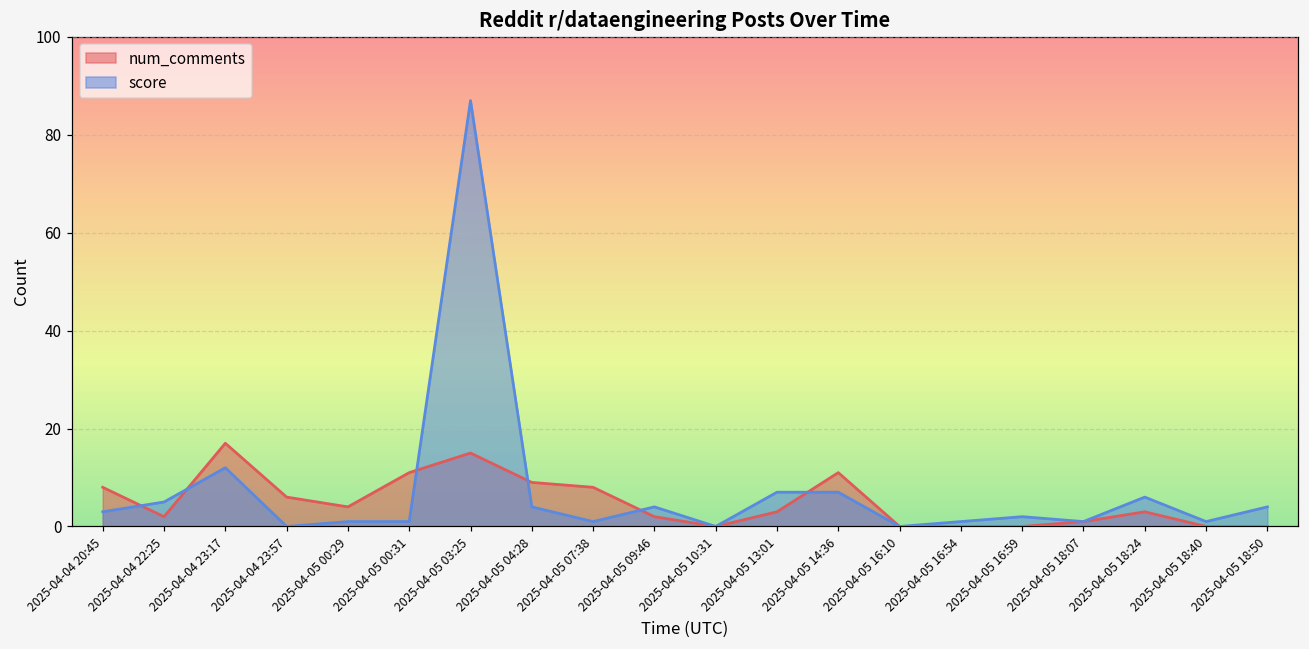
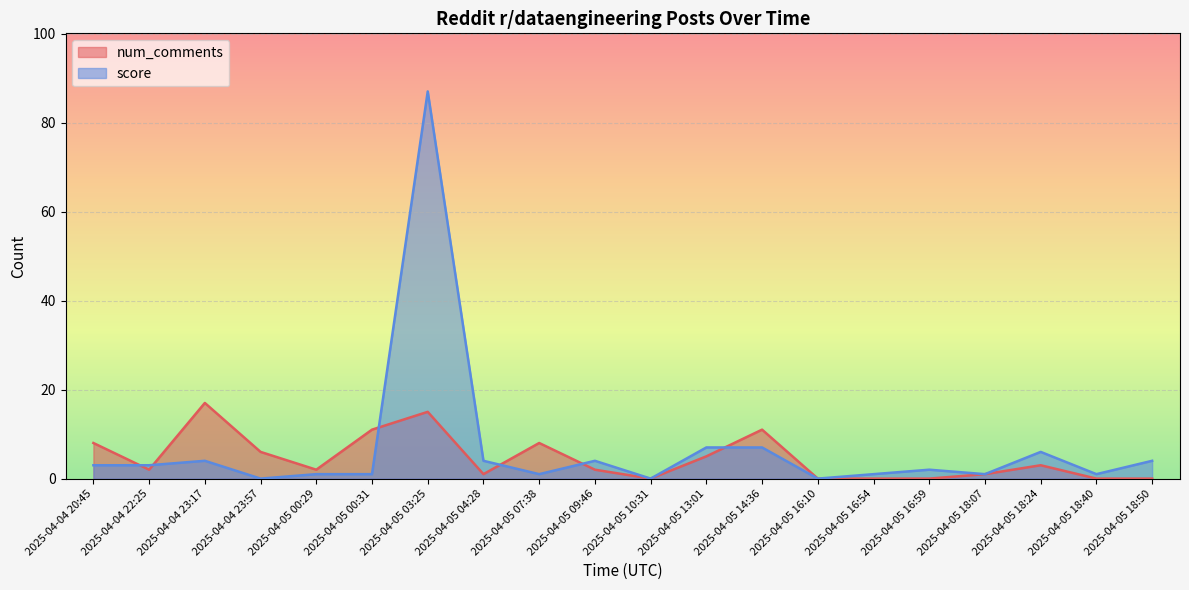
  {
    "num_comments": {
      "2025-04-04 20:45": 8,
      "2025-04-04 22:25": 2,
      "2025-04-04 23:17": 17,
      "2025-04-04 23:57": 6,
-     "2025-04-05 00:29": 4,
+     "2025-04-05 00:29": 2,
      "2025-04-05 00:31": 11,
      "2025-04-05 03:25": 15,
-     "2025-04-05 04:28": 9,
+     "2025-04-05 04:28": 1,
      "2025-04-05 07:38": 8,
      "2025-04-05 09:46": 2,
-     "2025-04-05 13:01": 3,
+     "2025-04-05 13:01": 5,
      "2025-04-05 14:36": 11,
      "2025-04-05 16:54": 0,
      "2025-04-05 16:59": 0,
      "2025-04-05 18:24": 3,
      "2025-04-05 18:40": 0,
      "2025-04-05 18:50": 0
    },
    "score": {
      "2025-04-04 20:45": 3,
-     "2025-04-04 22:25": 5,
-     "2025-04-04 23:17": 12,
+     "2025-04-04 22:25": 3,
+     "2025-04-04 23:17": 4,
      "2025-04-04 23:57": 0,
      "2025-04-05 00:29": 1,
      "2025-04-05 00:31": 1,
      "2025-04-05 03:25": 87,
      "2025-04-05 04:28": 4,
      "2025-04-05 07:38": 1,
      "2025-04-05 09:46": 4,
      "2025-04-05 13:01": 7,
      "2025-04-05 14:36": 7,
      "2025-04-05 16:54": 1,
      "2025-04-05 16:59": 2,
      "2025-04-05 18:24": 6,
      "2025-04-05 18:40": 1,
      "2025-04-05 18:50": 4
    }
  }
